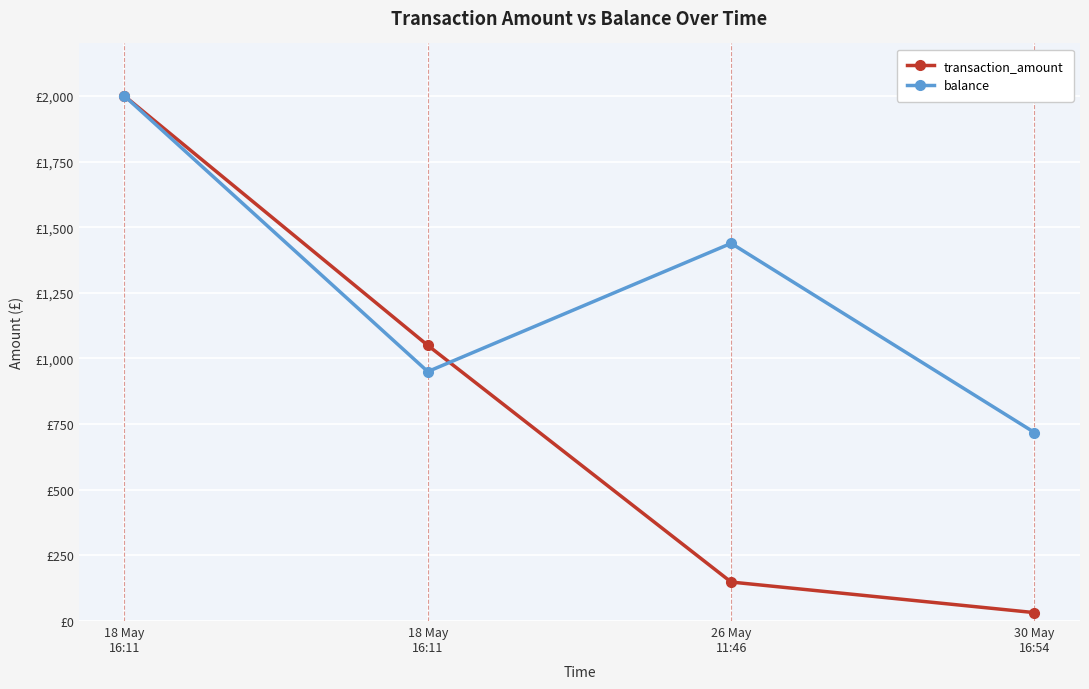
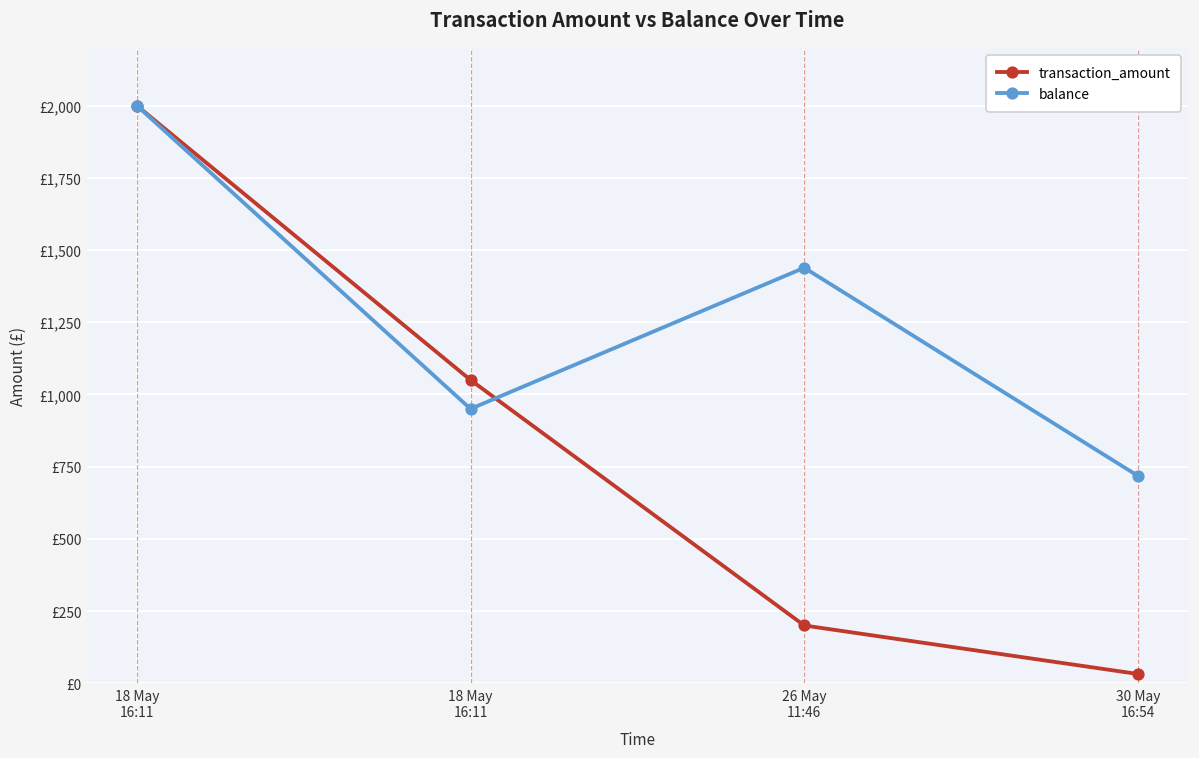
  {
    "transaction_amount": {
-     "26 May 11:46": "£150",
+     "26 May 11:46": "£200",
      "30 May 16:54": "£30"
    },
    "balance": {
      "26 May 11:46": "£1,440",
      "30 May 16:54": "£720"
    }
  }
